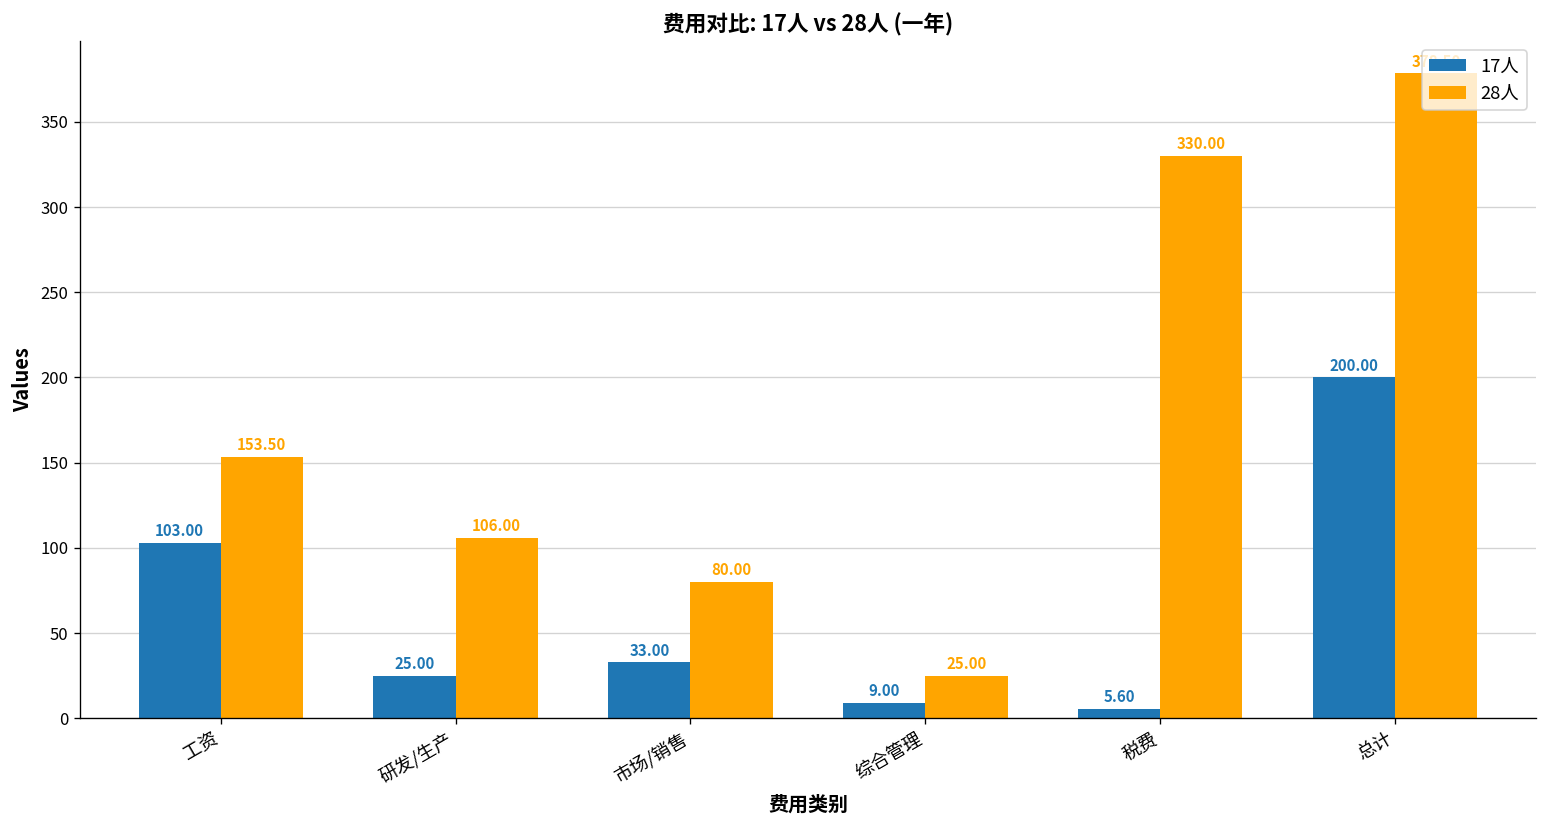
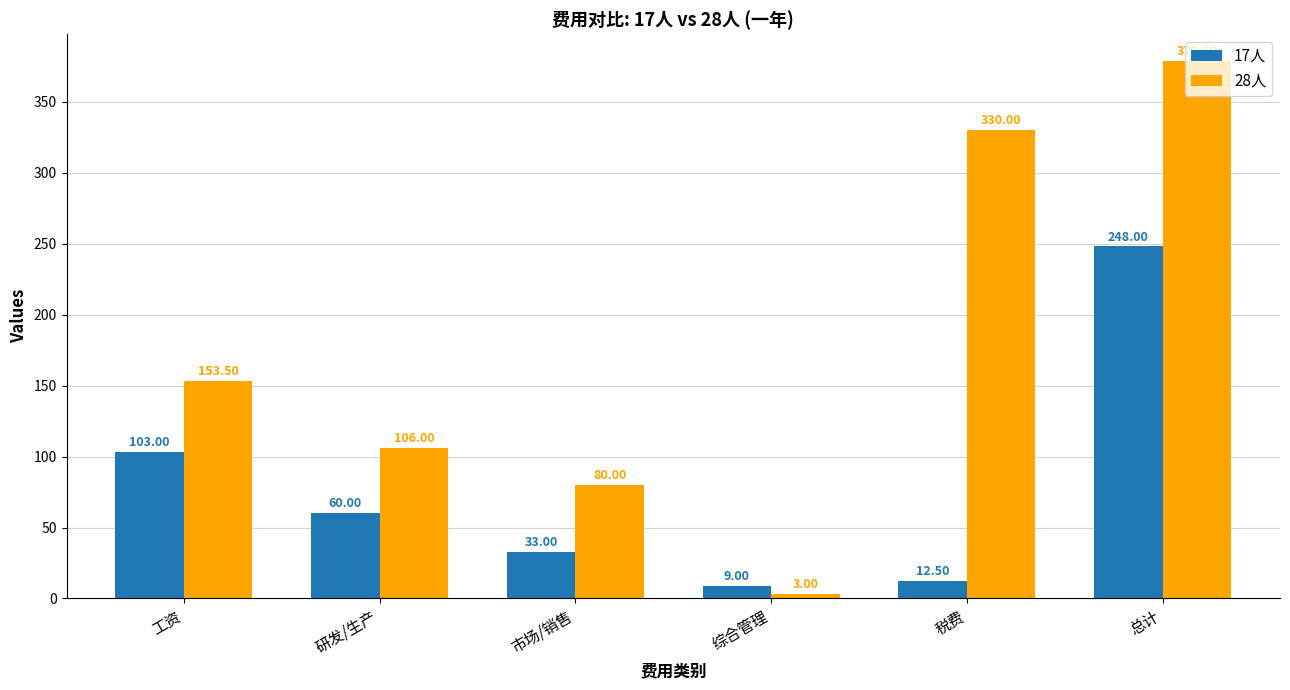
  {
    "17人": {
      "工资": 103.00,
-     "研发/生产": 25.00,
+     "研发/生产": 60.00,
      "市场/销售": 33.00,
      "综合管理": 9.00,
-     "税费": 5.60,
-     "总计": 200.00
+     "税费": 12.50,
+     "总计": 248.00
    },
    "28人": {
      "工资": 153.50,
      "研发/生产": 106.00,
      "市场/销售": 80.00,
-     "综合管理": 25.00,
+     "综合管理": 3.00,
      "税费": 330.00
    }
  }
